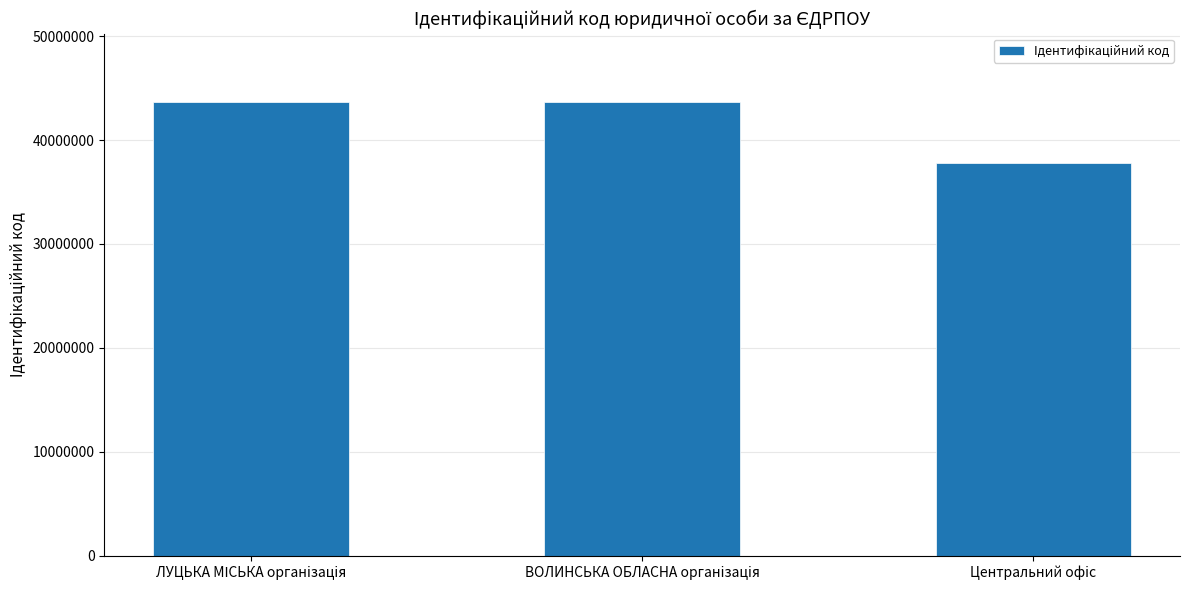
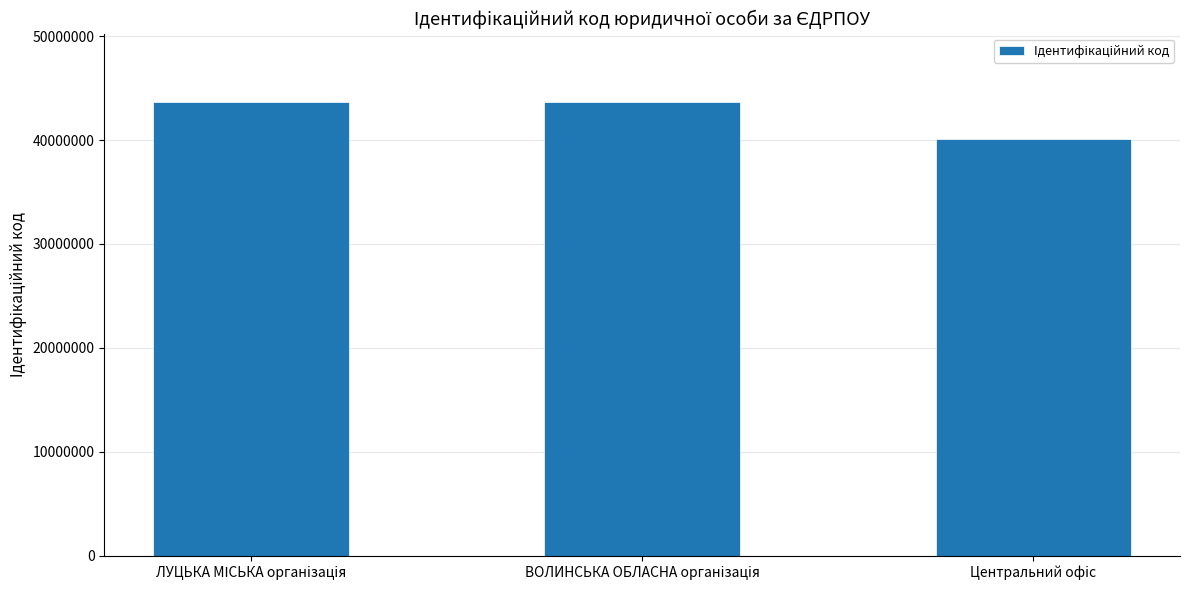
  {
    "ЛУЦЬКА МІСЬКА організація": 43700000,
    "ВОЛИНСЬКА ОБЛАСНА організація": 43600000,
-   "Центральний офіс": 37800000
+   "Центральний офіс": 40100000
  }
